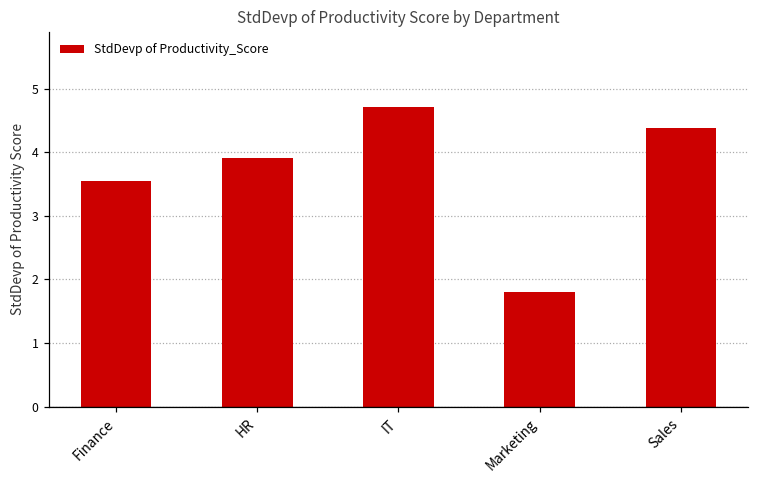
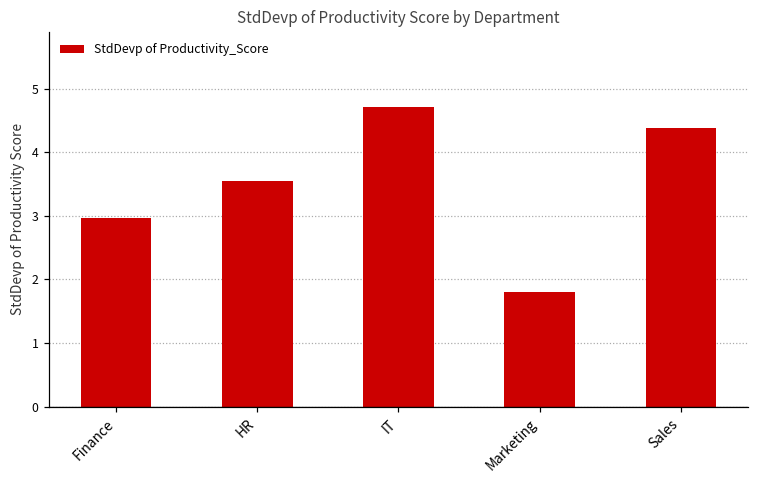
  {
-   "Finance": 3.5,
-   "HR": 3.9,
+   "Finance": 3.0,
+   "HR": 3.5,
    "IT": 4.7,
    "Marketing": 1.8,
    "Sales": 4.4
  }
